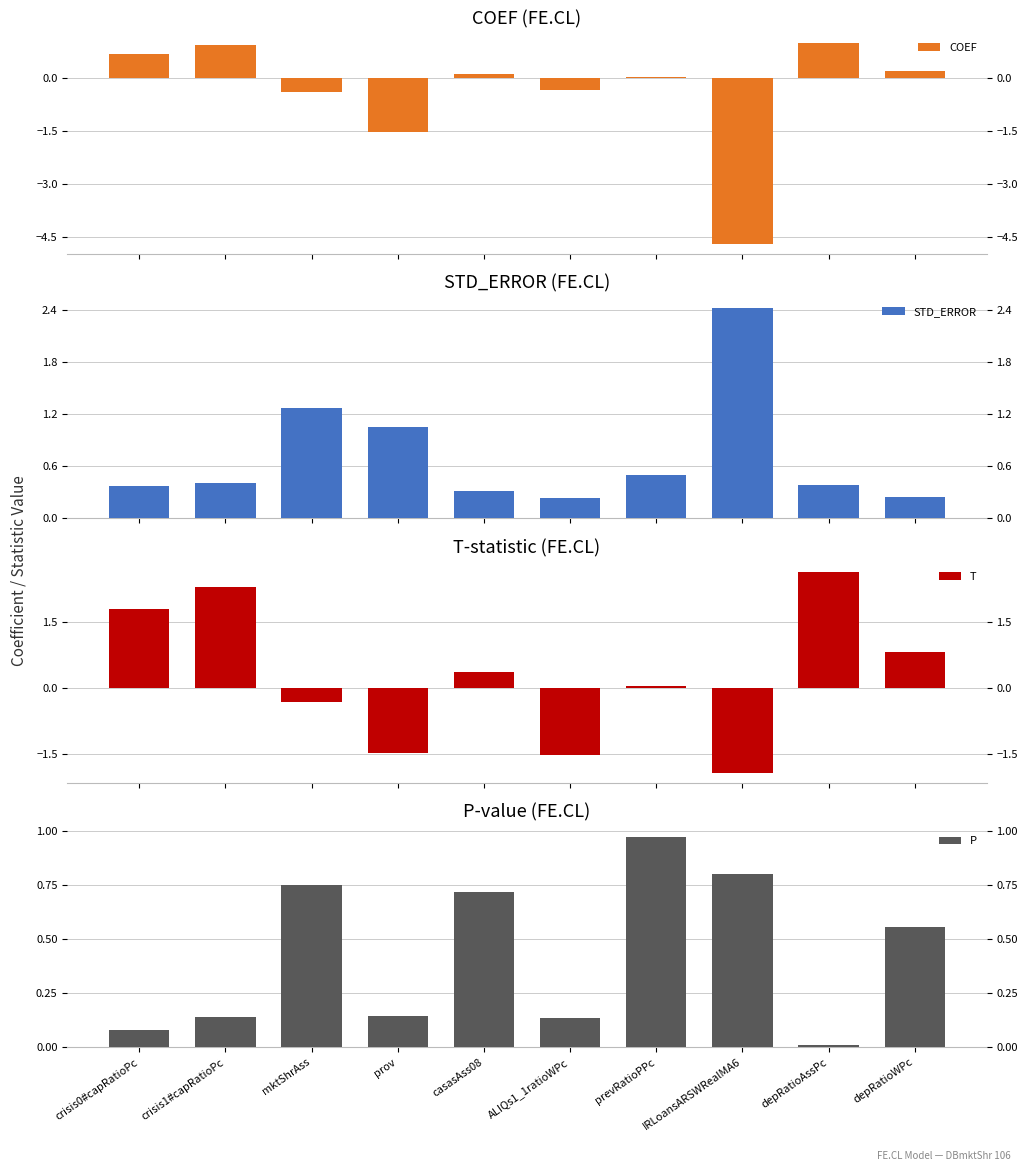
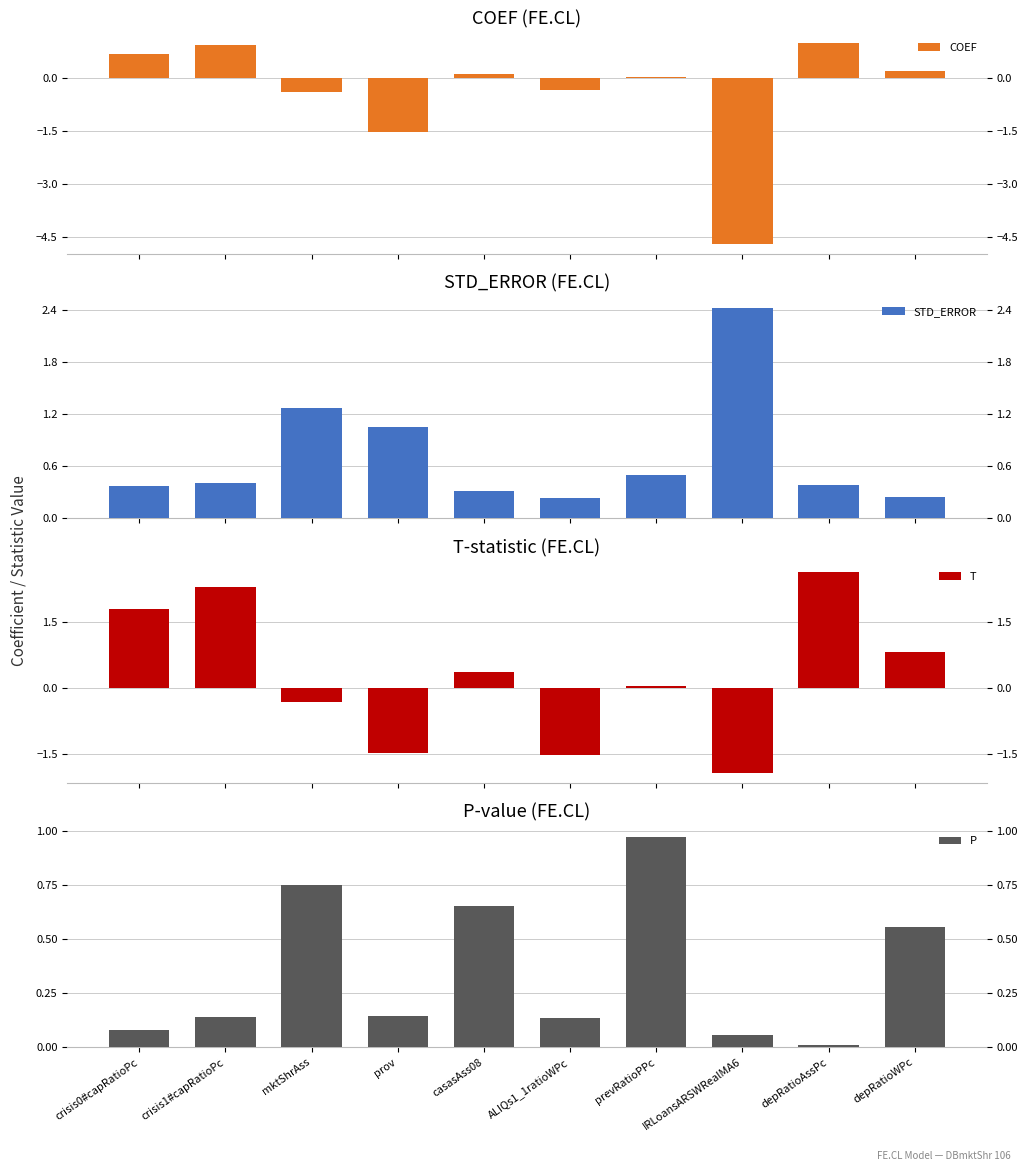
  {
    "P-value (FE.CL)": {
      "crisis0#capRatioPc": 0.08,
      "crisis1#capRatioPc": 0.14,
      "mktShrAss": 0.75,
      "prov": 0.15,
-     "casasAss08": 0.72,
+     "casasAss08": 0.65,
      "ALIQs1_1ratioWPc": 0.14,
      "prevRatioPPc": 0.97,
-     "IRLoansARSWRealMA6": 0.80,
+     "IRLoansARSWRealMA6": 0.06,
      "depRatioWPc": 0.56
    }
  }
